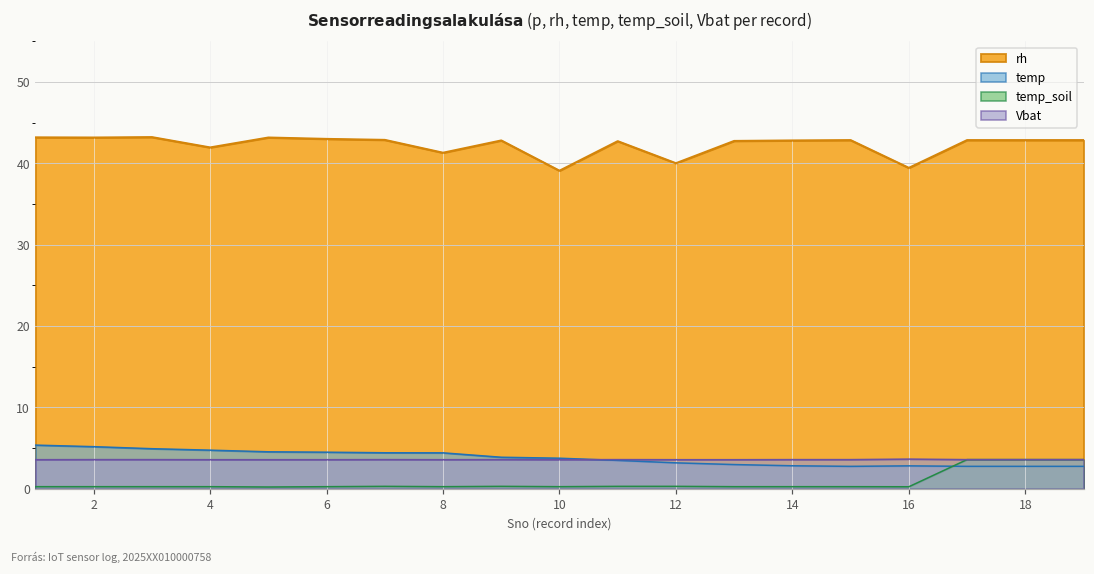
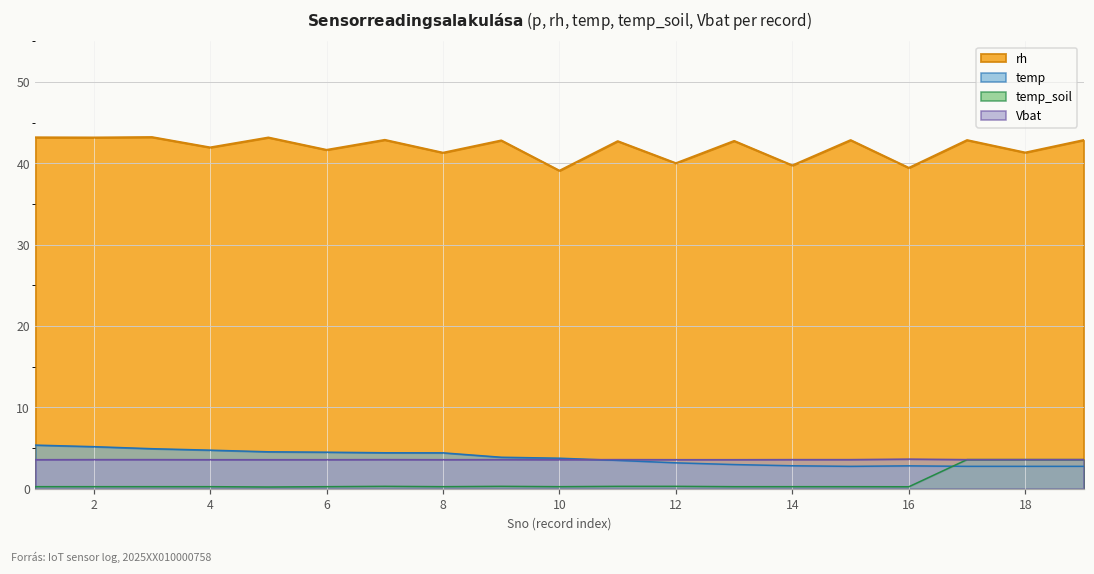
  {
    "rh": {
      "2": 43,
      "4": 42,
-     "6": 43,
+     "6": 42,
      "8": 41,
      "10": 39,
      "12": 40,
-     "14": 43,
+     "14": 40,
      "16": 39,
-     "18": 43
+     "18": 41
    },
    "temp_soil": {
      "2": 0,
      "4": 0,
      "6": 0,
      "8": 0,
      "10": 0,
      "12": 0,
      "14": 0,
      "16": 0
    }
  }
